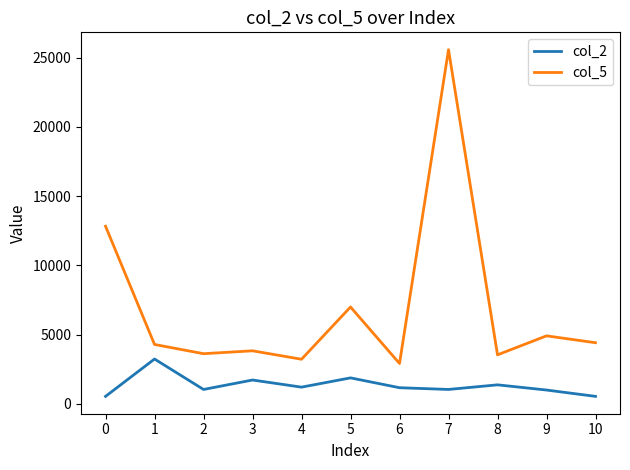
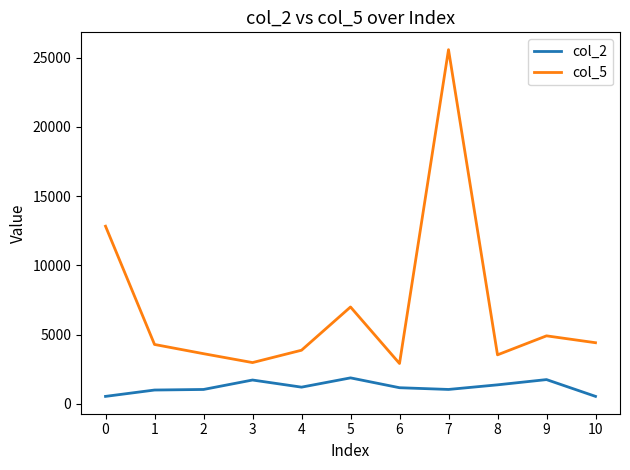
  {
    "col_2": {
      "0": 500,
-     "1": 3200,
+     "1": 1000,
      "2": 1000,
      "3": 1700,
      "4": 1200,
      "5": 1900,
      "6": 1200,
      "7": 1000,
      "8": 1400,
-     "9": 1000,
+     "9": 1800,
      "10": 500
    },
    "col_5": {
      "0": 12800,
      "1": 4300,
      "2": 3600,
-     "3": 3800,
-     "4": 3200,
+     "3": 3000,
+     "4": 3900,
      "5": 7000,
      "6": 2900,
      "7": 25600,
      "8": 3500,
      "9": 4900,
      "10": 4400
    }
  }
